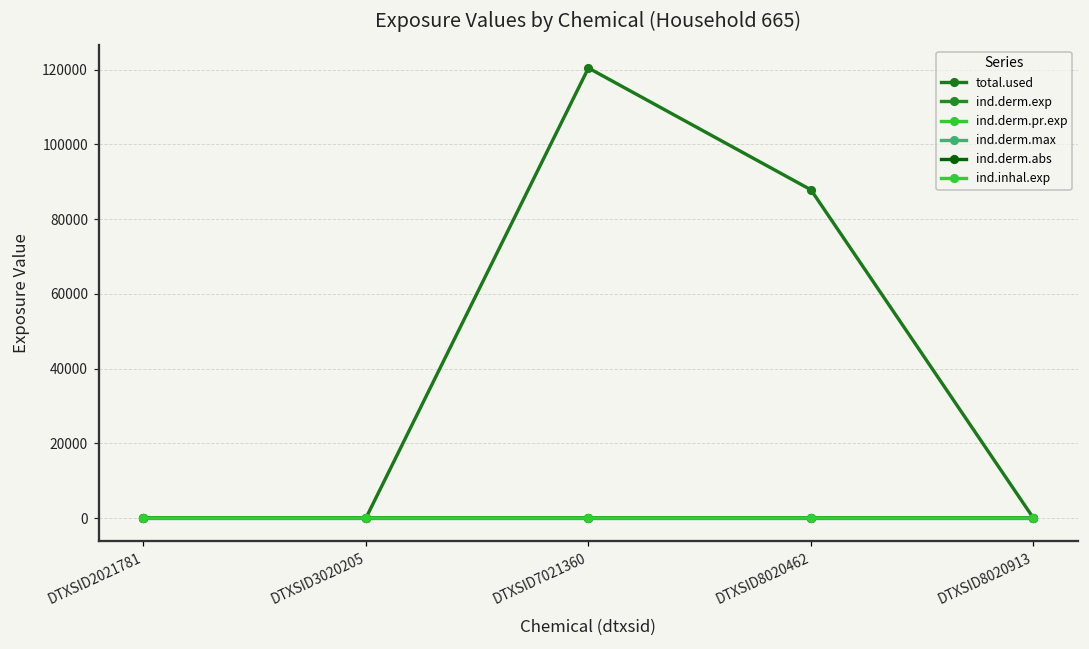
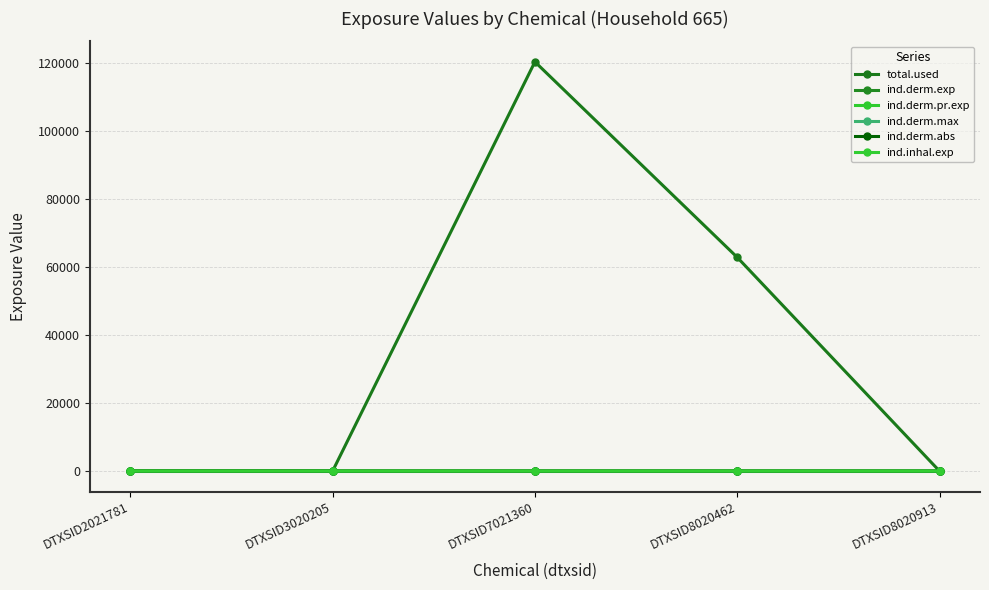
  {
    "total.used": {
      "DTXSID7021360": 120000,
-     "DTXSID8020462": 88000
+     "DTXSID8020462": 63000
    },
    "ind.inhal.exp": {
      "DTXSID7021360": 0,
      "DTXSID8020462": 0
    }
  }
